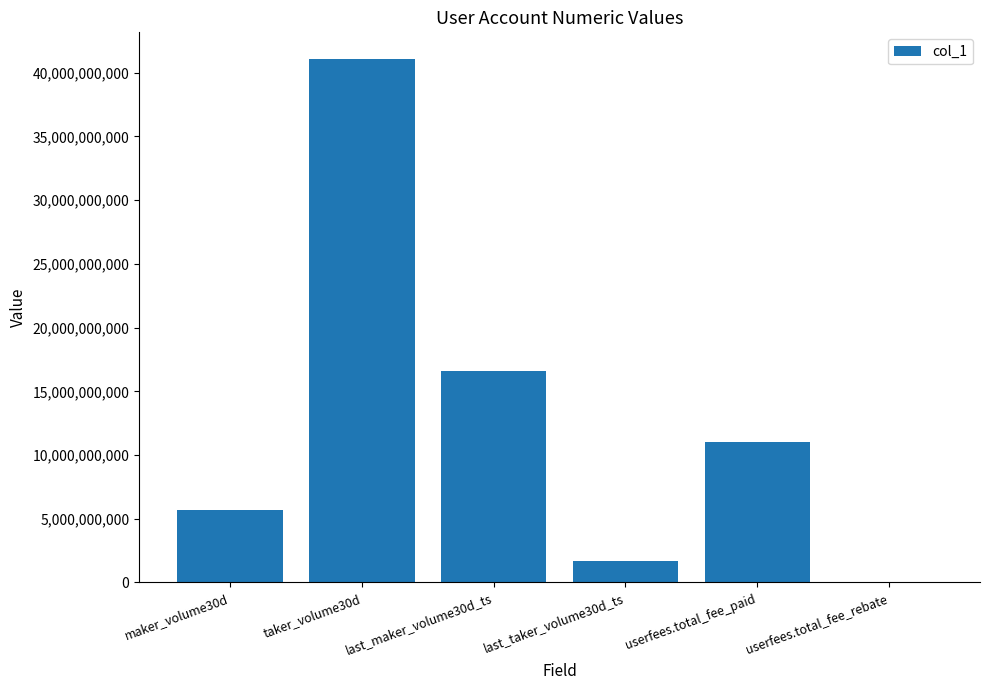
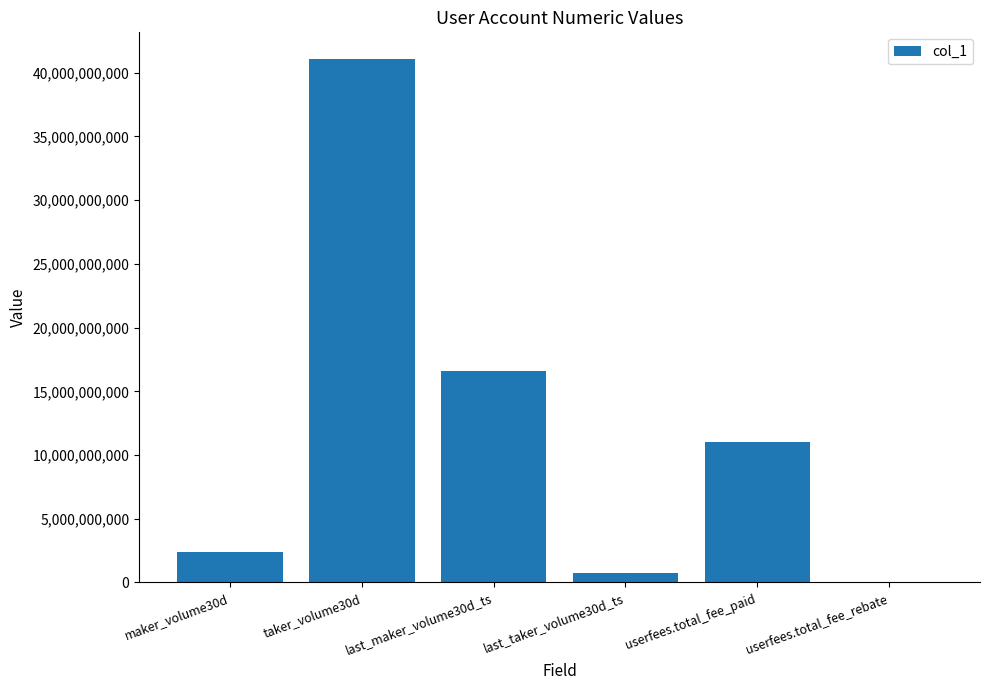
  {
-   "maker_volume30d": "5,700,000,000",
+   "maker_volume30d": "2,400,000,000",
    "taker_volume30d": "41,100,000,000",
    "last_maker_volume30d_ts": "16,600,000,000",
-   "last_taker_volume30d_ts": "1,700,000,000",
+   "last_taker_volume30d_ts": "700,000,000",
    "userfees.total_fee_paid": "11,000,000,000"
  }
